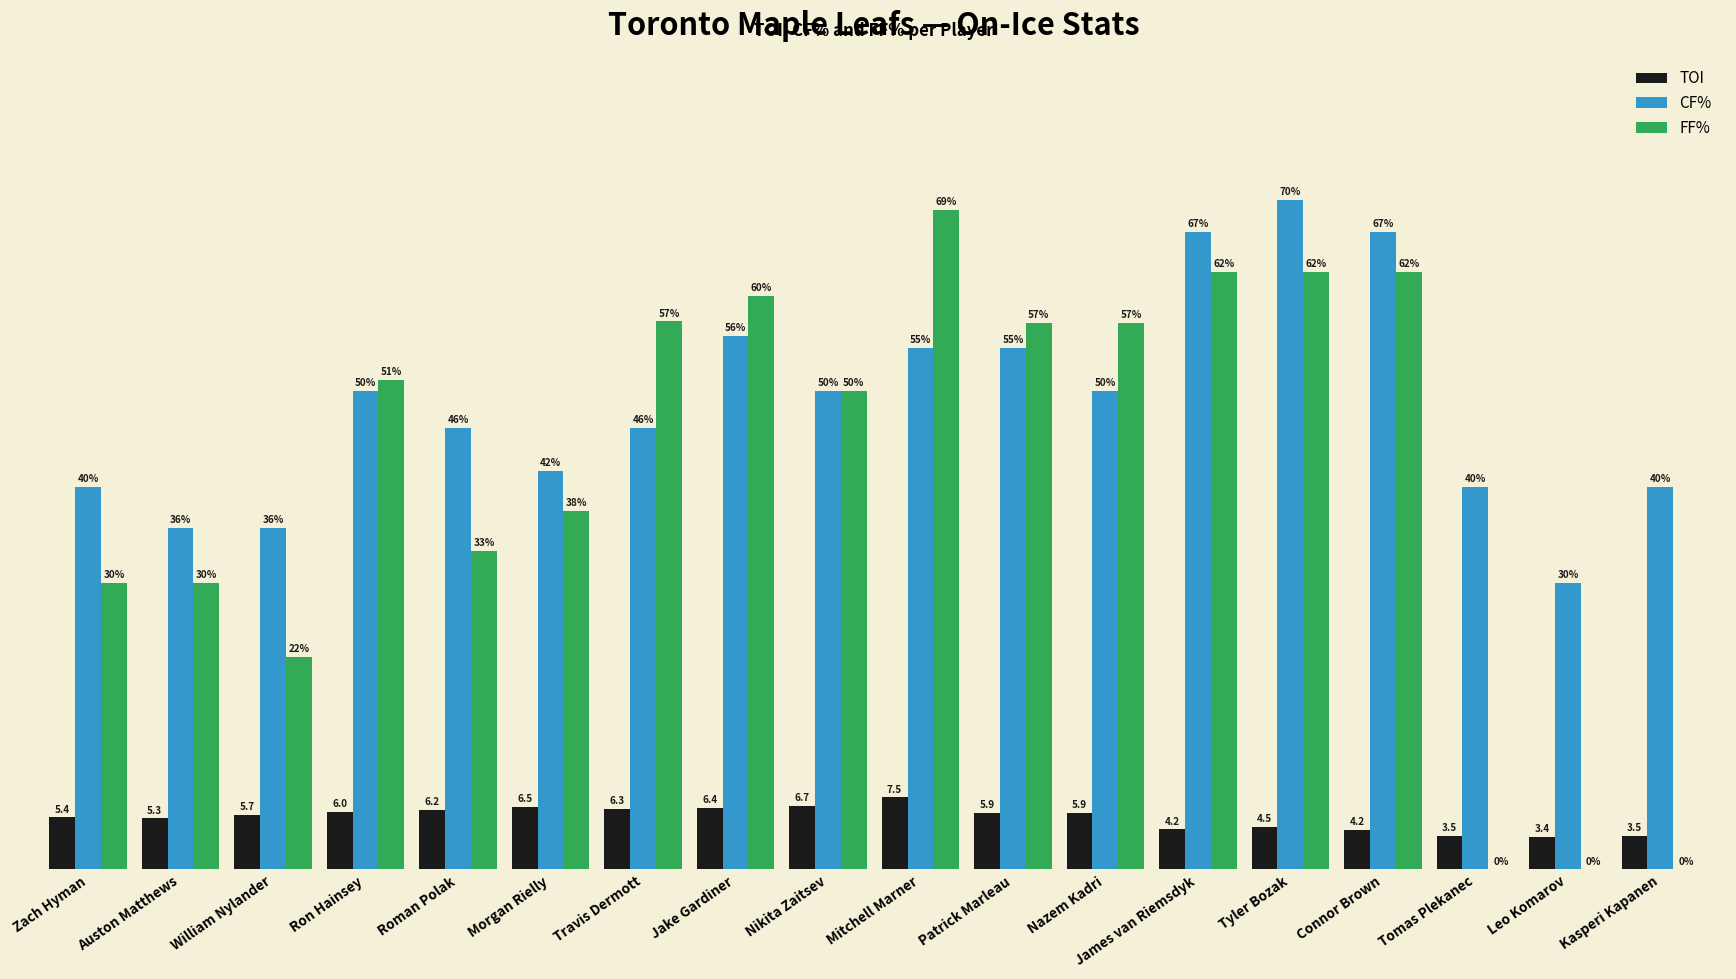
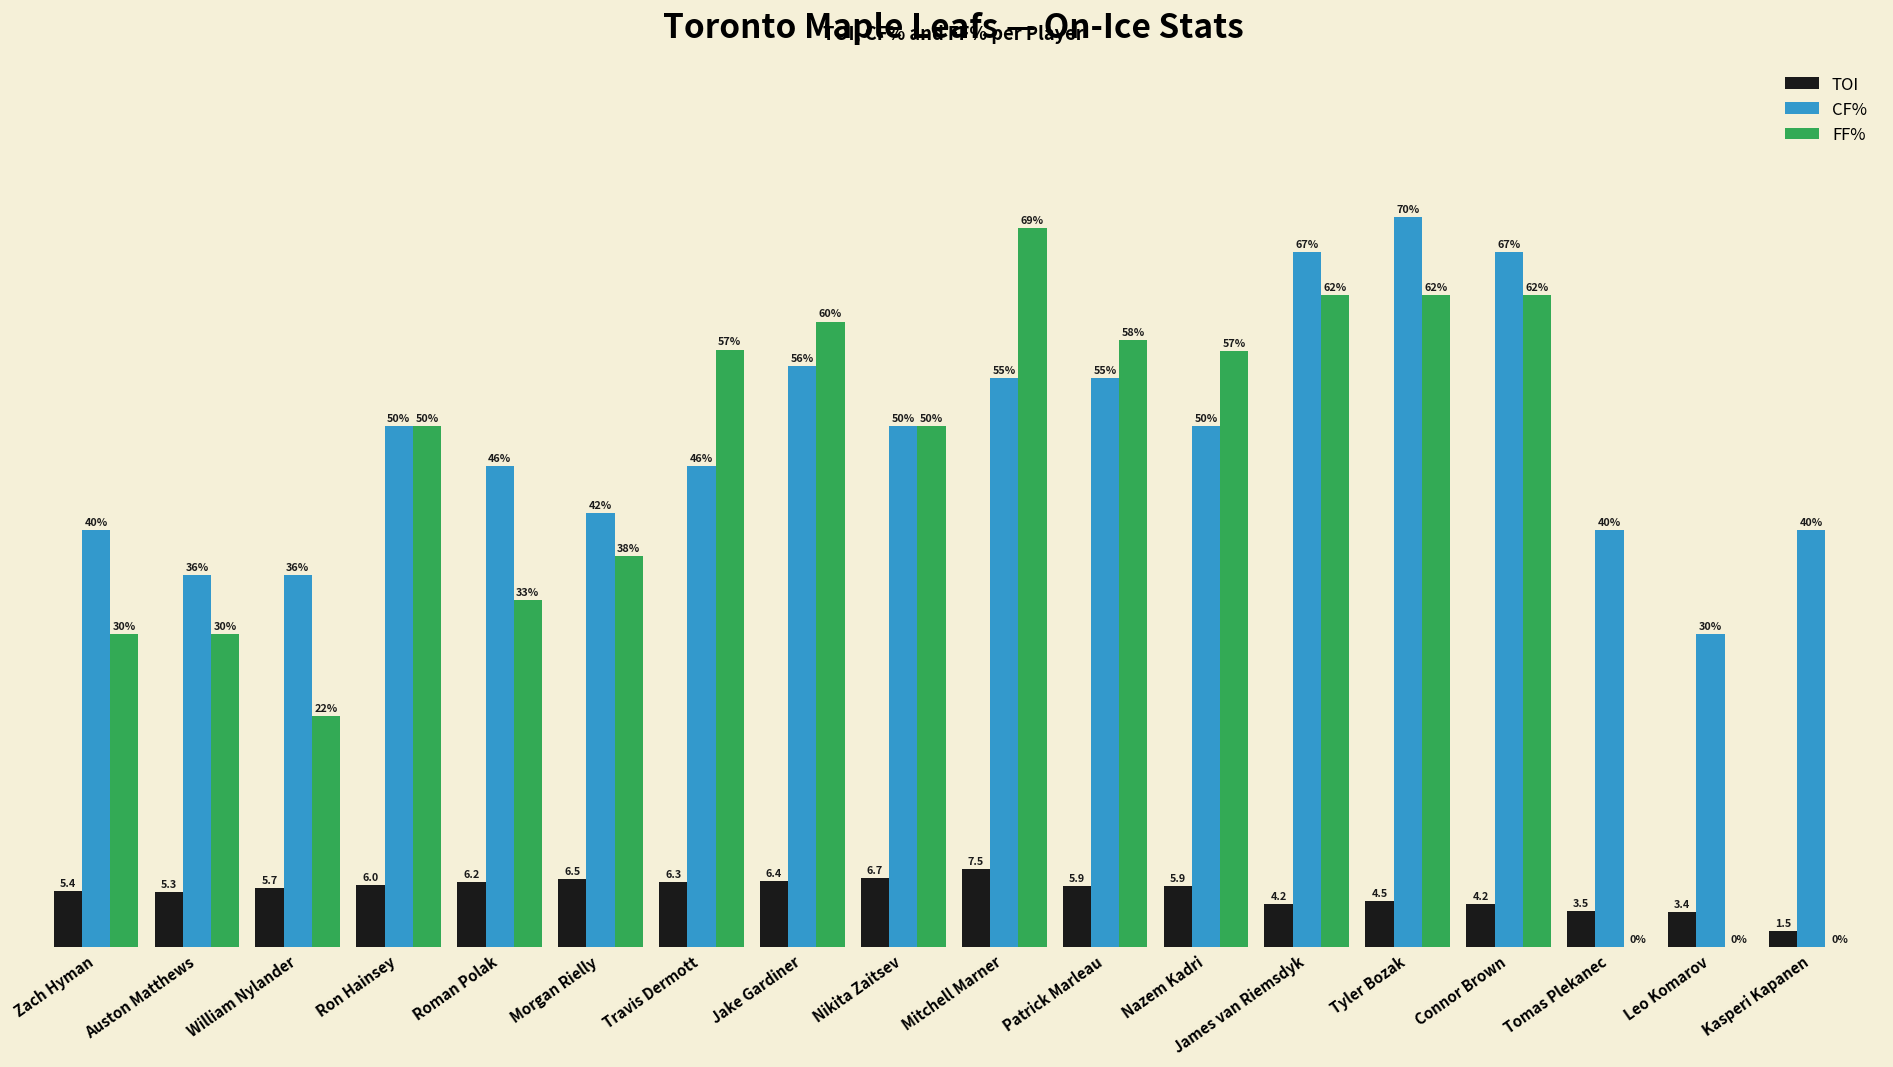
  {
    "TOI": {
      "Zach Hyman": "5.4",
      "Auston Matthews": "5.3",
      "William Nylander": "5.7",
      "Ron Hainsey": "6.0",
      "Roman Polak": "6.2",
      "Morgan Rielly": "6.5",
      "Travis Dermott": "6.3",
      "Jake Gardiner": "6.4",
      "Nikita Zaitsev": "6.7",
      "Mitchell Marner": "7.5",
      "Patrick Marleau": "5.9",
      "Nazem Kadri": "5.9",
      "James van Riemsdyk": "4.2",
      "Tyler Bozak": "4.5",
      "Connor Brown": "4.2",
      "Tomas Plekanec": "3.5",
      "Leo Komarov": "3.4",
-     "Kasperi Kapanen": "3.5"
+     "Kasperi Kapanen": "1.5"
    },
    "CF%": {
      "Zach Hyman": "40%",
      "Auston Matthews": "36%",
      "William Nylander": "36%",
      "Ron Hainsey": "50%",
      "Roman Polak": "46%",
      "Morgan Rielly": "42%",
      "Travis Dermott": "46%",
      "Jake Gardiner": "56%",
      "Nikita Zaitsev": "50%",
      "Mitchell Marner": "55%",
      "Patrick Marleau": "55%",
      "Nazem Kadri": "50%",
      "James van Riemsdyk": "67%",
      "Tyler Bozak": "70%",
      "Connor Brown": "67%",
      "Tomas Plekanec": "40%",
      "Leo Komarov": "30%",
      "Kasperi Kapanen": "40%"
    },
    "FF%": {
      "Zach Hyman": "30%",
      "Auston Matthews": "30%",
      "William Nylander": "22%",
-     "Ron Hainsey": "51%",
+     "Ron Hainsey": "50%",
      "Roman Polak": "33%",
      "Morgan Rielly": "38%",
      "Travis Dermott": "57%",
      "Jake Gardiner": "60%",
      "Nikita Zaitsev": "50%",
      "Mitchell Marner": "69%",
-     "Patrick Marleau": "57%",
+     "Patrick Marleau": "58%",
      "Nazem Kadri": "57%",
      "James van Riemsdyk": "62%",
      "Tyler Bozak": "62%",
      "Connor Brown": "62%",
      "Tomas Plekanec": "0%",
      "Leo Komarov": "0%",
      "Kasperi Kapanen": "0%"
    }
  }
